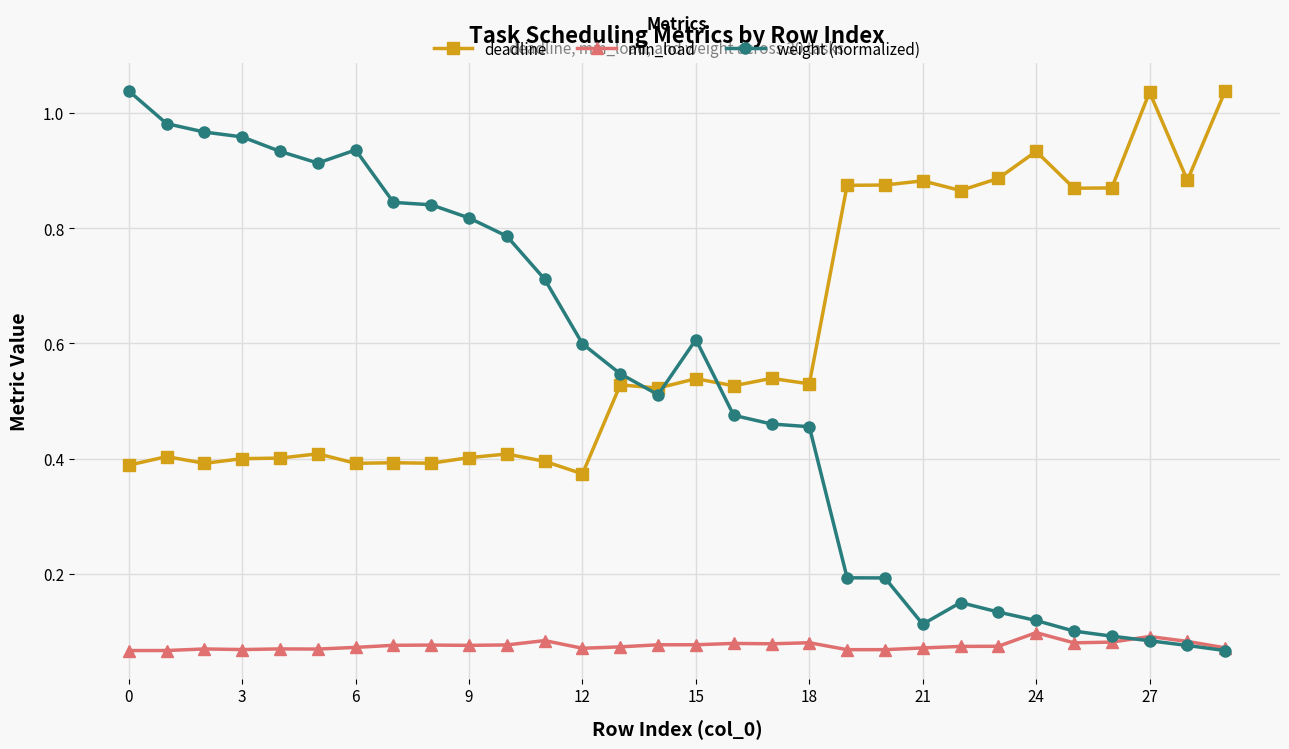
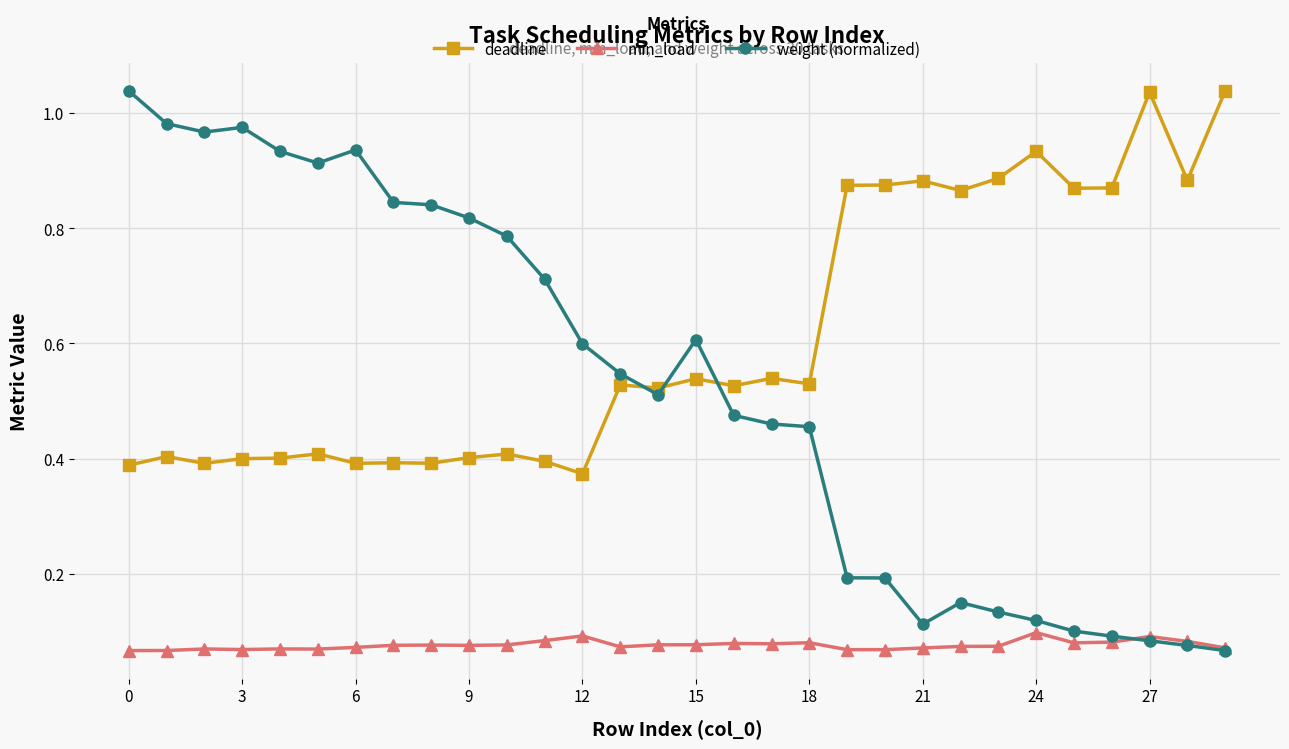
  {
    "deadline": {
      "0": 0.39,
      "3": 0.40,
      "6": 0.39,
      "9": 0.40,
      "12": 0.37,
      "15": 0.54,
      "18": 0.53,
      "21": 0.88,
      "24": 0.93,
      "27": 1.04
    },
    "min_load": {
      "0": 0.07,
      "3": 0.07,
      "6": 0.07,
      "9": 0.08,
-     "12": 0.07,
+     "12": 0.09,
      "15": 0.08,
      "18": 0.08,
      "21": 0.07,
      "24": 0.10,
      "27": 0.09
    },
    "weight (normalized)": {
      "0": 1.04,
-     "3": 0.96,
+     "3": 0.97,
      "6": 0.94,
      "9": 0.82,
      "12": 0.60,
      "15": 0.61,
      "18": 0.46,
      "21": 0.11,
      "24": 0.12,
      "27": 0.08
    }
  }
